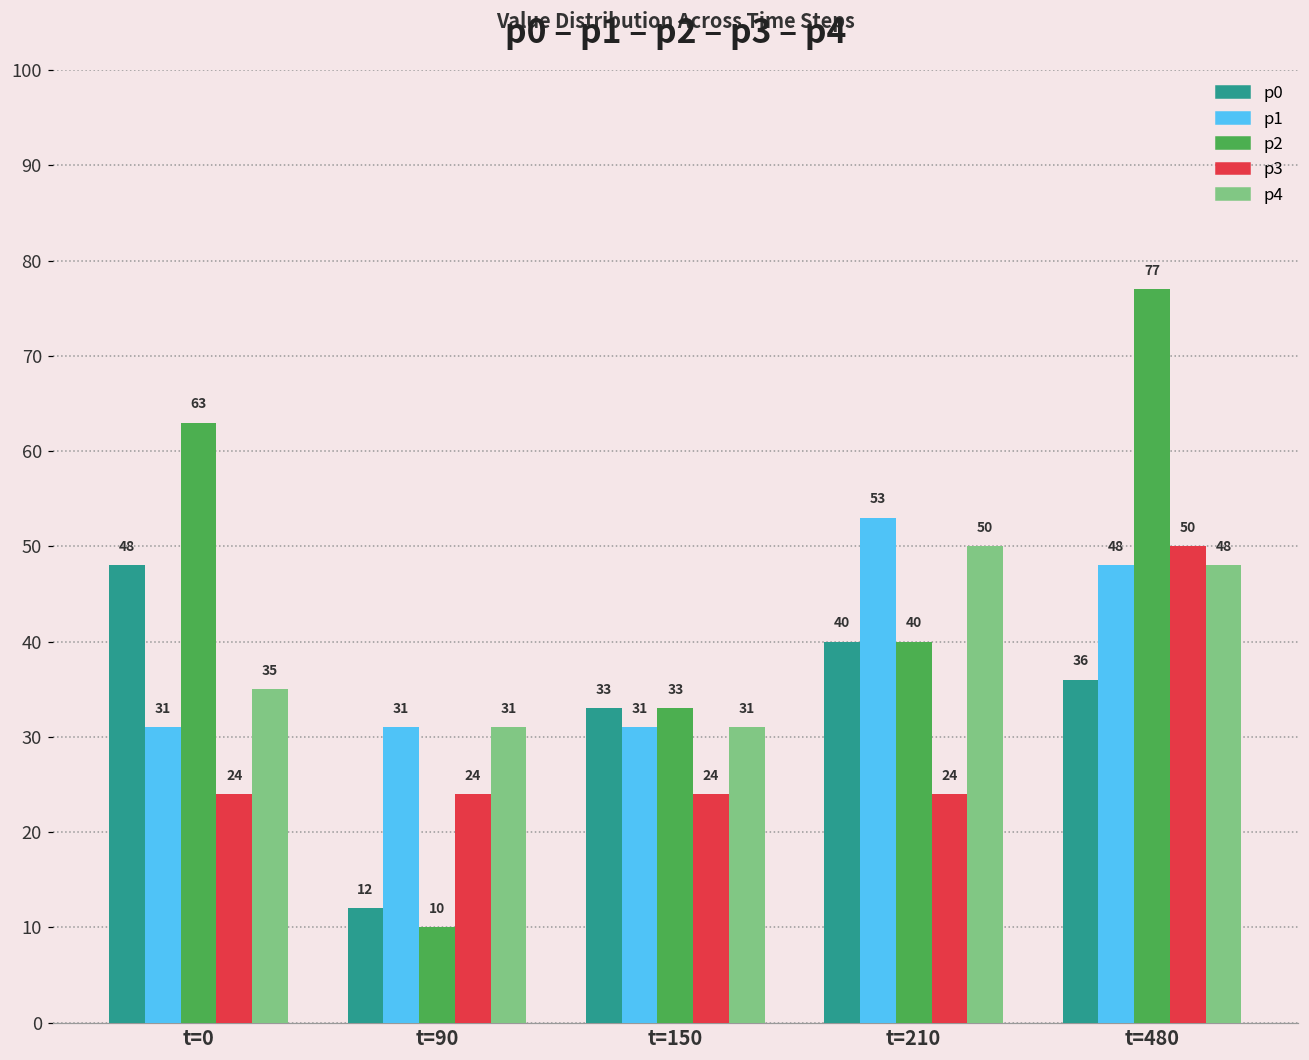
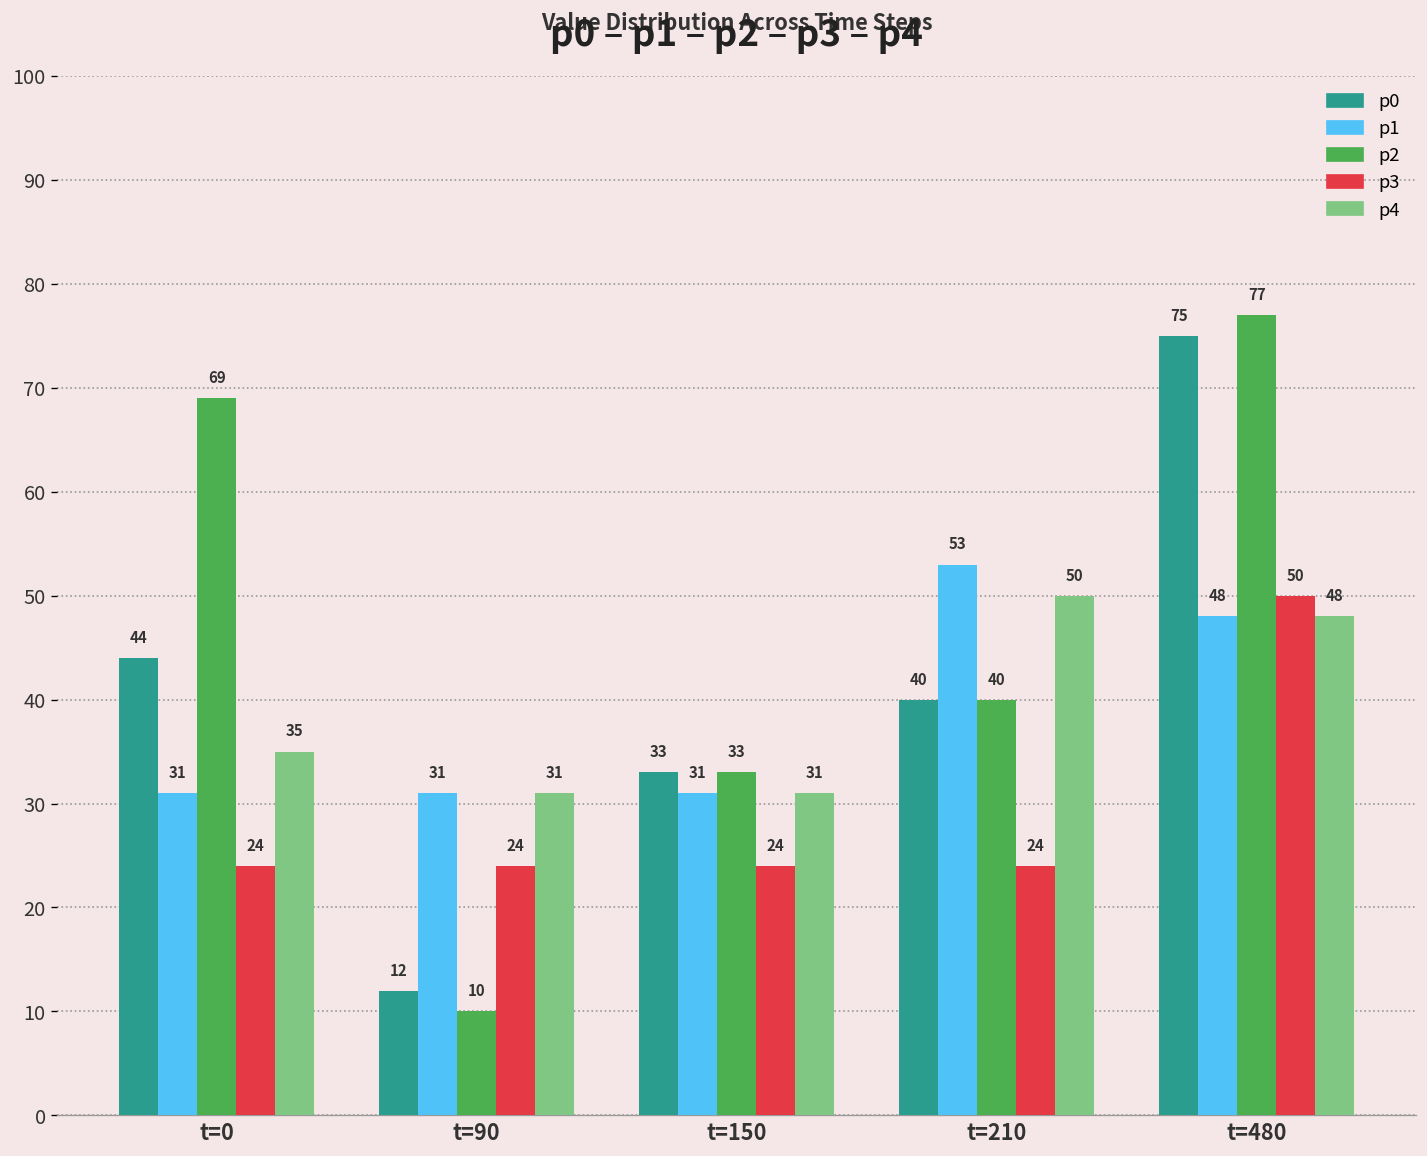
  {
    "p0": {
-     "t=0": 48,
+     "t=0": 44,
      "t=90": 12,
      "t=150": 33,
      "t=210": 40,
-     "t=480": 36
+     "t=480": 75
    },
    "p1": {
      "t=0": 31,
      "t=90": 31,
      "t=150": 31,
      "t=210": 53,
      "t=480": 48
    },
    "p2": {
-     "t=0": 63,
+     "t=0": 69,
      "t=90": 10,
      "t=150": 33,
      "t=210": 40,
      "t=480": 77
    },
    "p3": {
      "t=0": 24,
      "t=90": 24,
      "t=150": 24,
      "t=210": 24,
      "t=480": 50
    },
    "p4": {
      "t=0": 35,
      "t=90": 31,
      "t=150": 31,
      "t=210": 50,
      "t=480": 48
    }
  }
